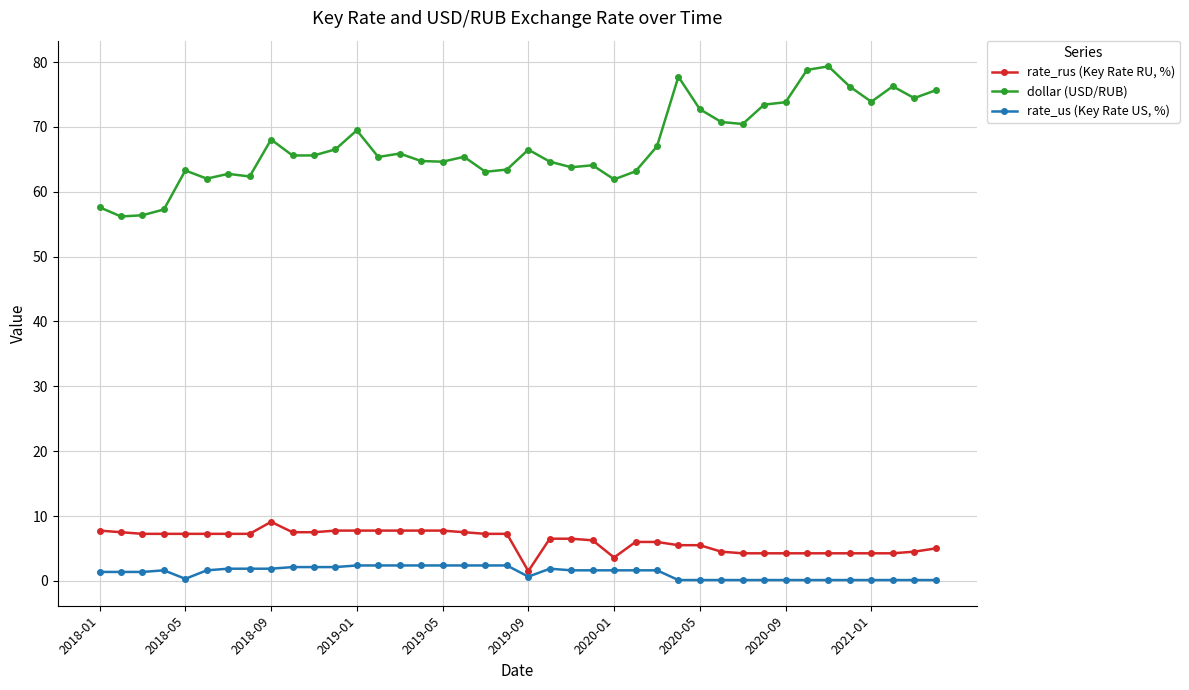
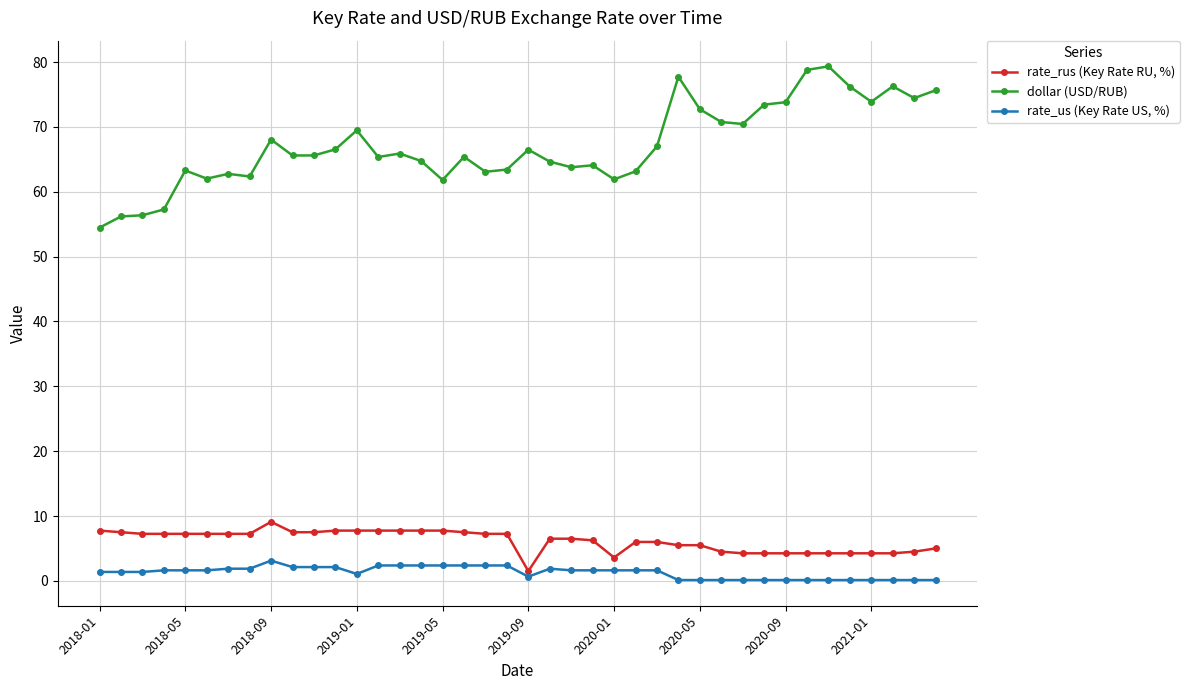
  {
    "rate_rus (Key Rate RU, %)": {
      "2018-01": 8,
      "2018-05": 7,
      "2018-09": 9,
      "2019-01": 8,
      "2019-05": 8,
      "2019-09": 2,
      "2020-01": 4,
      "2020-05": 6,
      "2020-09": 4,
      "2021-01": 4
    },
    "dollar (USD/RUB)": {
-     "2018-01": 58,
+     "2018-01": 54,
      "2018-05": 63,
      "2018-09": 68,
      "2019-01": 69,
-     "2019-05": 65,
+     "2019-05": 62,
      "2019-09": 66,
      "2020-01": 62,
      "2020-05": 73,
      "2020-09": 74,
      "2021-01": 74
    },
    "rate_us (Key Rate US, %)": {
      "2018-01": 1,
-     "2018-05": 0,
-     "2018-09": 2,
-     "2019-01": 2,
+     "2018-05": 2,
+     "2018-09": 3,
+     "2019-01": 1,
      "2019-05": 2,
      "2019-09": 1,
      "2020-01": 2,
      "2020-05": 0,
      "2020-09": 0,
      "2021-01": 0
    }
  }
